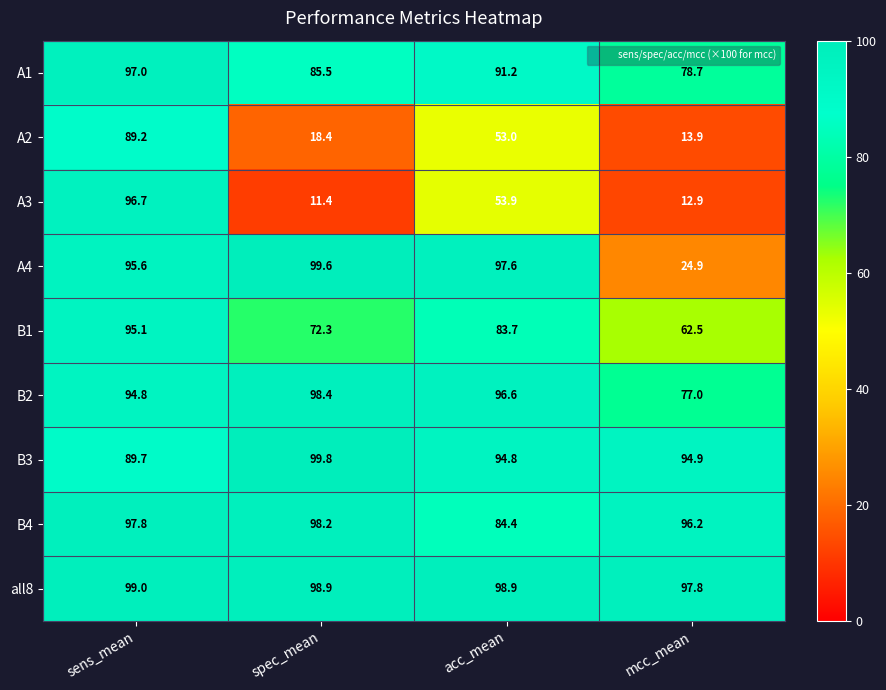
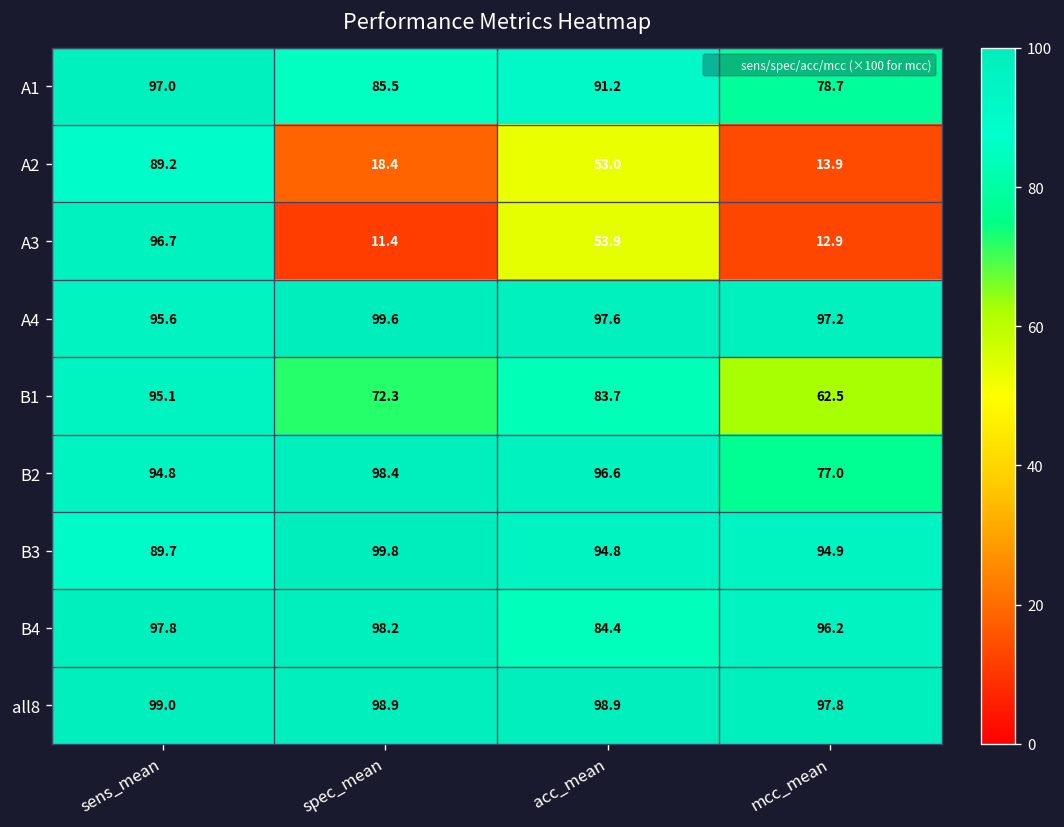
  {
    "A1": {
      "sens_mean": 97.0,
      "spec_mean": 85.5,
      "acc_mean": 91.2,
      "mcc_mean": 78.7
    },
    "A2": {
      "sens_mean": 89.2,
      "spec_mean": 18.4,
      "acc_mean": 53.0,
      "mcc_mean": 13.9
    },
    "A3": {
      "sens_mean": 96.7,
      "spec_mean": 11.4,
      "acc_mean": 53.9,
      "mcc_mean": 12.9
    },
    "A4": {
      "sens_mean": 95.6,
      "spec_mean": 99.6,
      "acc_mean": 97.6,
-     "mcc_mean": 24.9
+     "mcc_mean": 97.2
    },
    "B1": {
      "sens_mean": 95.1,
      "spec_mean": 72.3,
      "acc_mean": 83.7,
      "mcc_mean": 62.5
    },
    "B2": {
      "sens_mean": 94.8,
      "spec_mean": 98.4,
      "acc_mean": 96.6,
      "mcc_mean": 77.0
    },
    "B3": {
      "sens_mean": 89.7,
      "spec_mean": 99.8,
      "acc_mean": 94.8,
      "mcc_mean": 94.9
    },
    "B4": {
      "sens_mean": 97.8,
      "spec_mean": 98.2,
      "acc_mean": 84.4,
      "mcc_mean": 96.2
    },
    "all8": {
      "sens_mean": 99.0,
      "spec_mean": 98.9,
      "acc_mean": 98.9,
      "mcc_mean": 97.8
    }
  }
